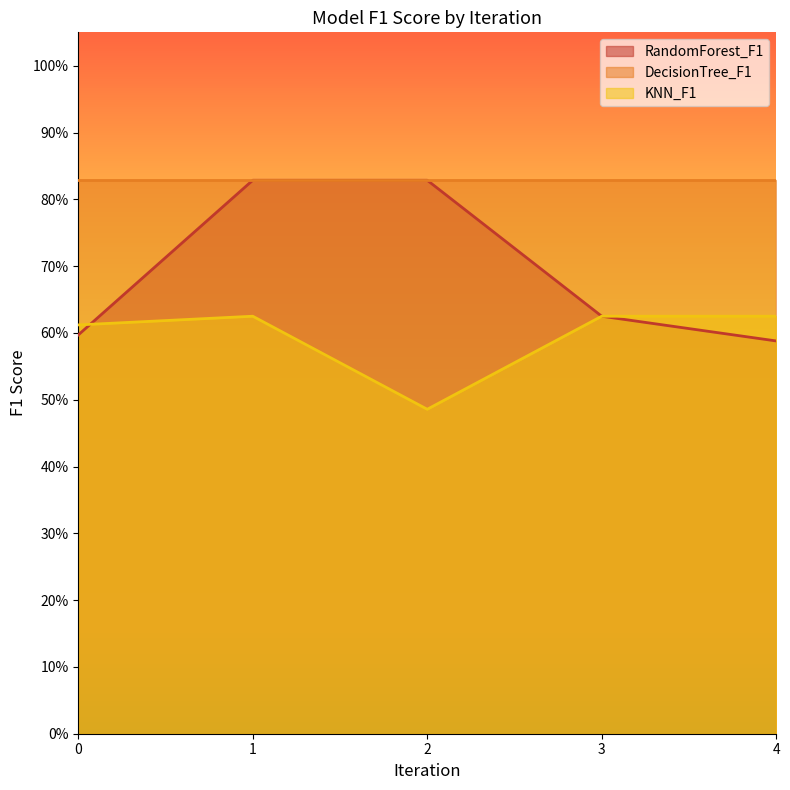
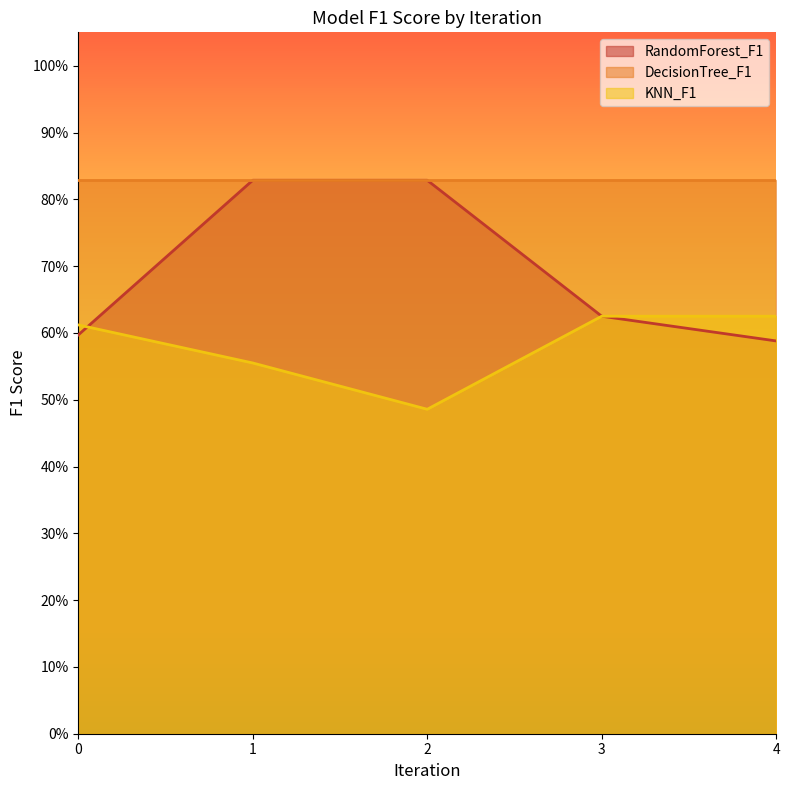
  {
    "RandomForest_F1": {
      "0": "60%",
      "4": "59%"
    },
    "DecisionTree_F1": {
      "0": "83%",
      "3": "83%",
      "4": "83%"
    },
    "KNN_F1": {
      "0": "61%",
-     "1": "63%",
+     "1": "56%",
      "2": "49%",
      "4": "63%"
    }
  }
